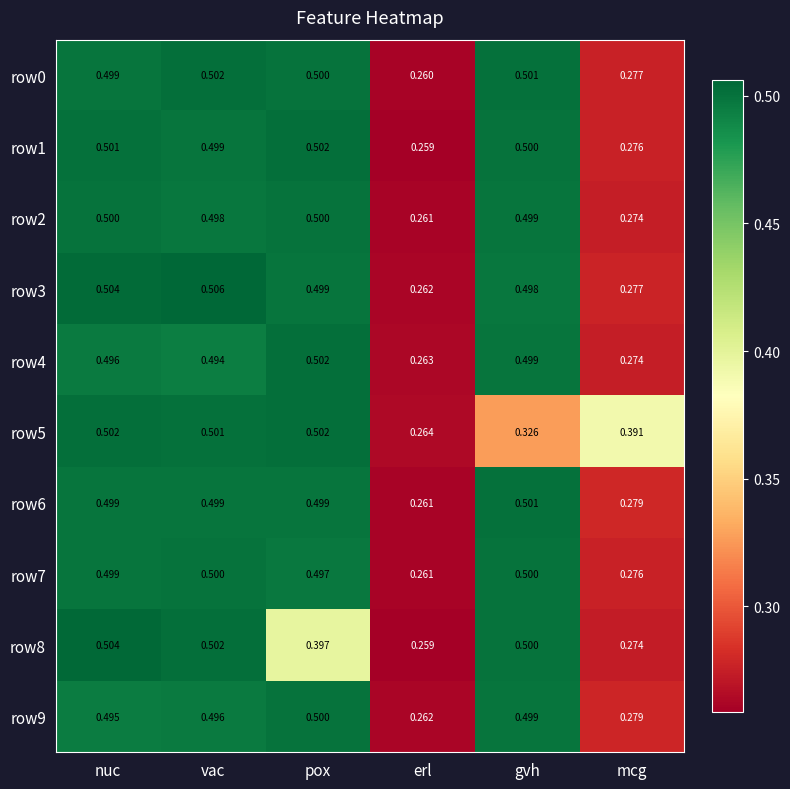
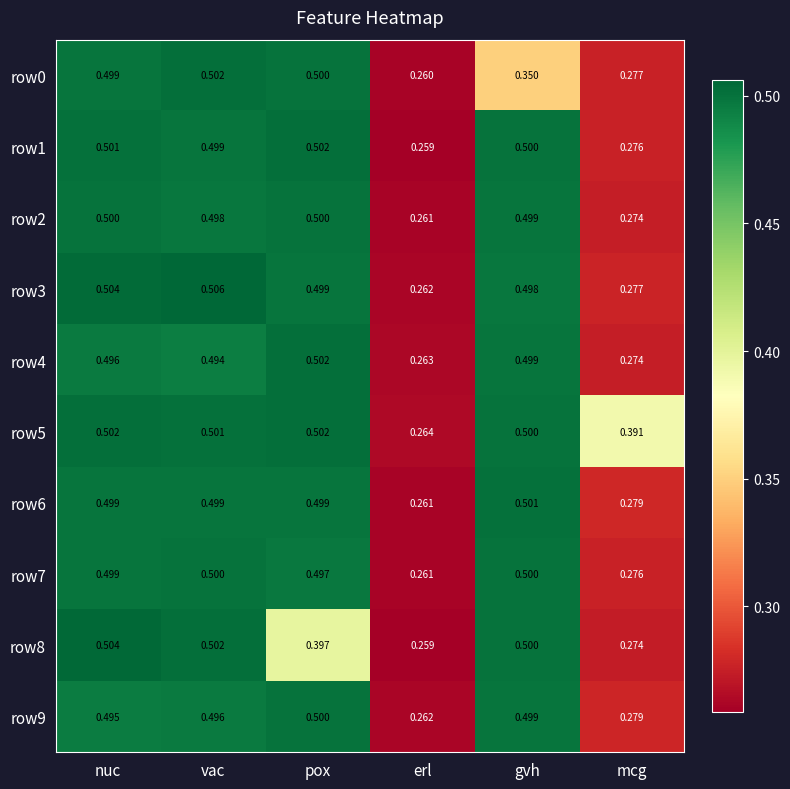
  {
    "row0": {
      "nuc": 0.499,
      "vac": 0.502,
      "pox": 0.500,
      "erl": 0.260,
-     "gvh": 0.501,
+     "gvh": 0.350,
      "mcg": 0.277
    },
    "row1": {
      "nuc": 0.501,
      "vac": 0.499,
      "pox": 0.502,
      "erl": 0.259,
      "gvh": 0.500,
      "mcg": 0.276
    },
    "row2": {
      "nuc": 0.500,
      "vac": 0.498,
      "pox": 0.500,
      "erl": 0.261,
      "gvh": 0.499,
      "mcg": 0.274
    },
    "row3": {
      "nuc": 0.504,
      "vac": 0.506,
      "pox": 0.499,
      "erl": 0.262,
      "gvh": 0.498,
      "mcg": 0.277
    },
    "row4": {
      "nuc": 0.496,
      "vac": 0.494,
      "pox": 0.502,
      "erl": 0.263,
      "gvh": 0.499,
      "mcg": 0.274
    },
    "row5": {
      "nuc": 0.502,
      "vac": 0.501,
      "pox": 0.502,
      "erl": 0.264,
-     "gvh": 0.326,
+     "gvh": 0.500,
      "mcg": 0.391
    },
    "row6": {
      "nuc": 0.499,
      "vac": 0.499,
      "pox": 0.499,
      "erl": 0.261,
      "gvh": 0.501,
      "mcg": 0.279
    },
    "row7": {
      "nuc": 0.499,
      "vac": 0.500,
      "pox": 0.497,
      "erl": 0.261,
      "gvh": 0.500,
      "mcg": 0.276
    },
    "row8": {
      "nuc": 0.504,
      "vac": 0.502,
      "pox": 0.397,
      "erl": 0.259,
      "gvh": 0.500,
      "mcg": 0.274
    },
    "row9": {
      "nuc": 0.495,
      "vac": 0.496,
      "pox": 0.500,
      "erl": 0.262,
      "gvh": 0.499,
      "mcg": 0.279
    }
  }
